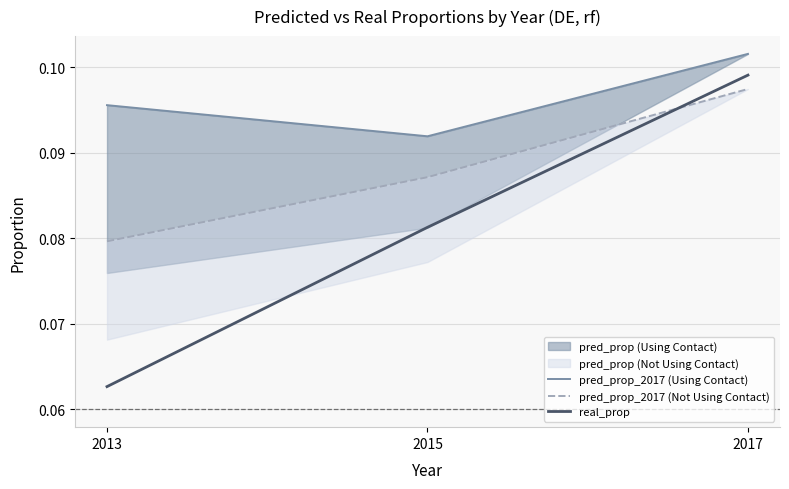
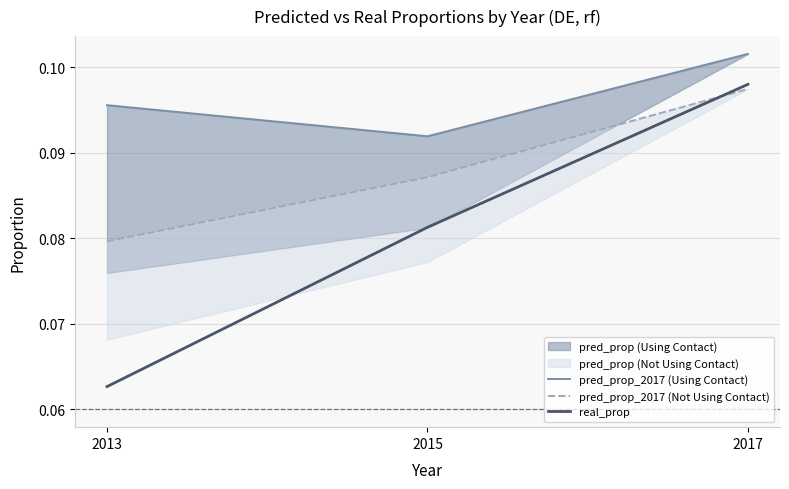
  {
    "pred_prop (Using Contact)": {
      "2013": 0.096,
      "2015": 0.092,
      "2017": 0.102
    },
    "pred_prop (Not Using Contact)": {
      "2013": 0.080,
      "2015": 0.087,
      "2017": 0.097
    },
    "real_prop": {
      "2013": 0.063,
      "2015": 0.081,
-     "2017": 0.099
+     "2017": 0.098
    }
  }
